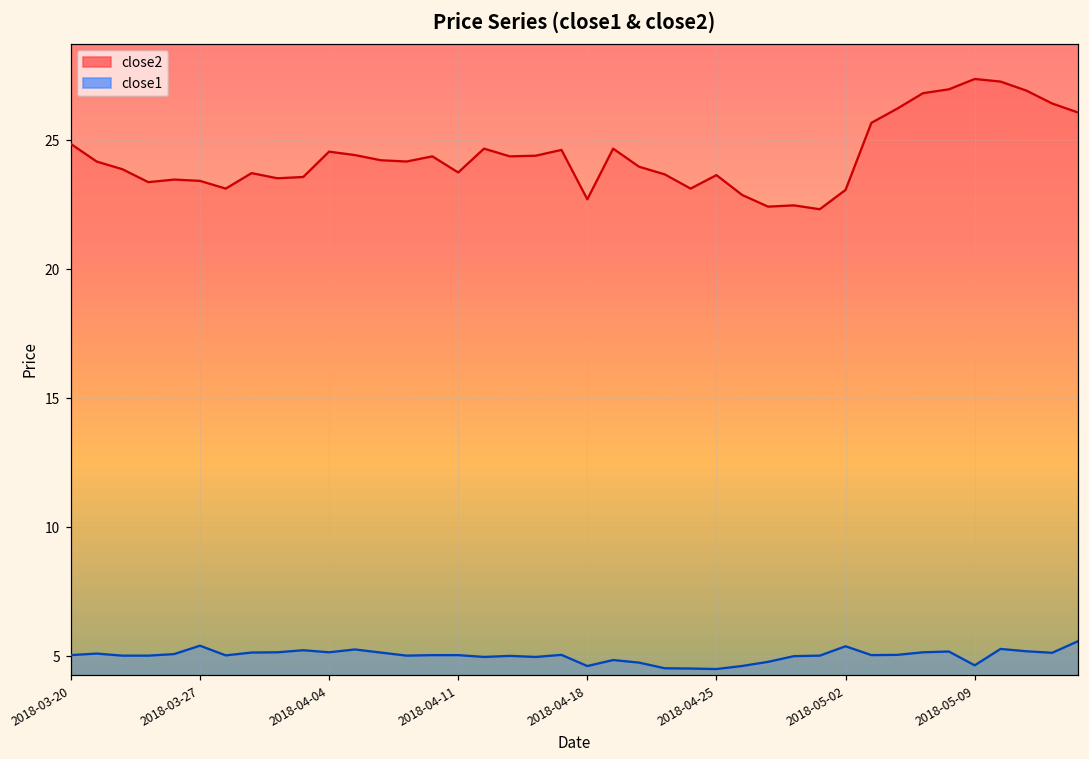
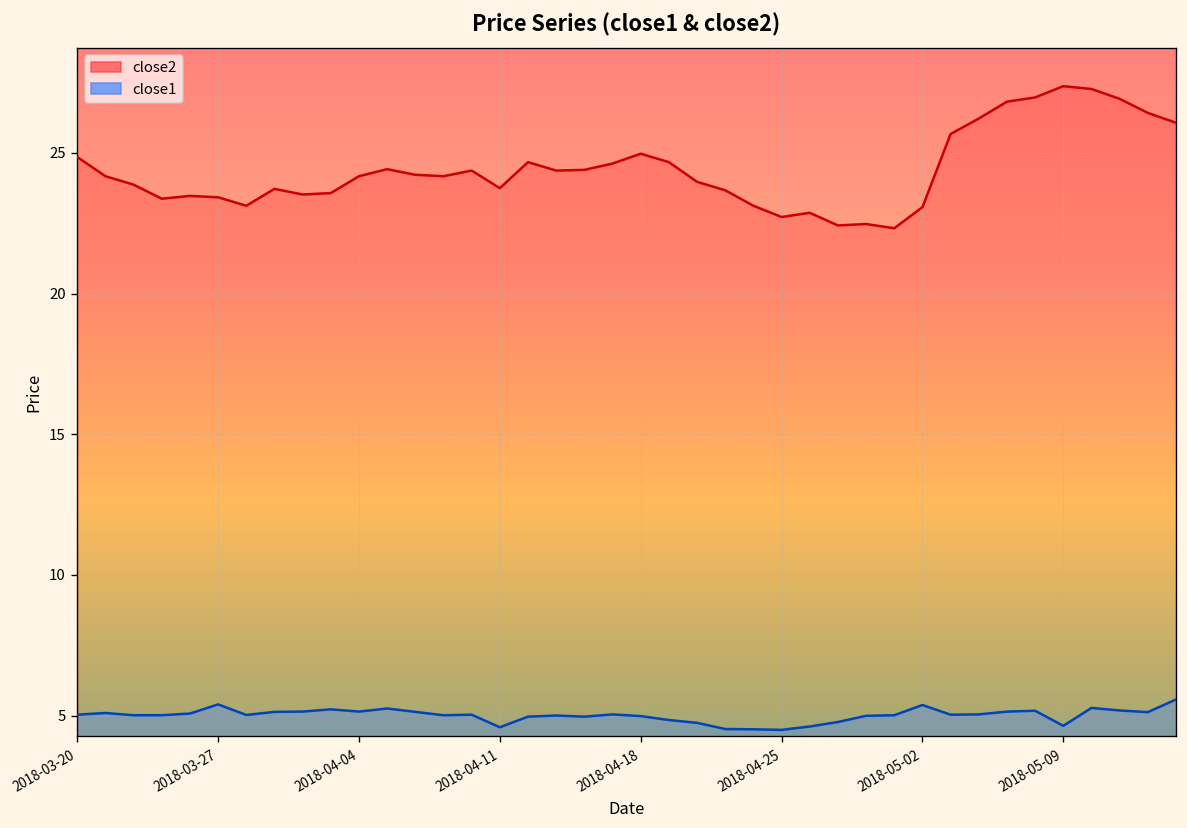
  {
    "close2": {
      "2018-03-20": 24.9,
      "2018-03-27": 23.4,
-     "2018-04-04": 24.6,
+     "2018-04-04": 24.2,
      "2018-04-11": 23.8,
-     "2018-04-18": 22.7,
-     "2018-04-25": 23.6,
+     "2018-04-18": 25.0,
+     "2018-04-25": 22.7,
      "2018-05-02": 23.1,
      "2018-05-09": 27.4
    },
    "close1": {
      "2018-03-20": 5.0,
      "2018-03-27": 5.4,
      "2018-04-04": 5.1,
-     "2018-04-11": 5.0,
-     "2018-04-18": 4.6,
+     "2018-04-11": 4.6,
+     "2018-04-18": 5.0,
      "2018-04-25": 4.5,
      "2018-05-02": 5.4,
      "2018-05-09": 4.6
    }
  }
